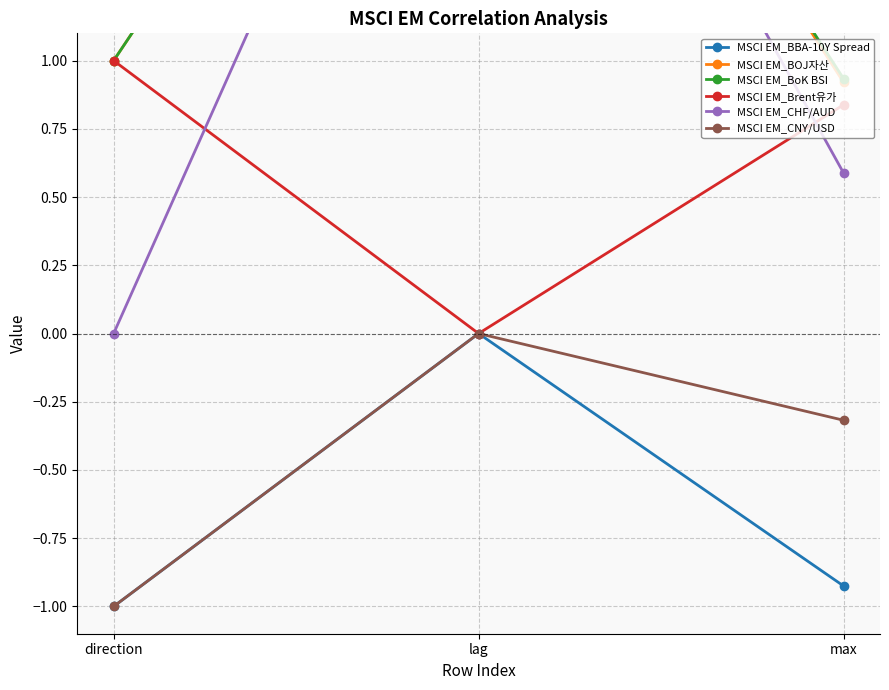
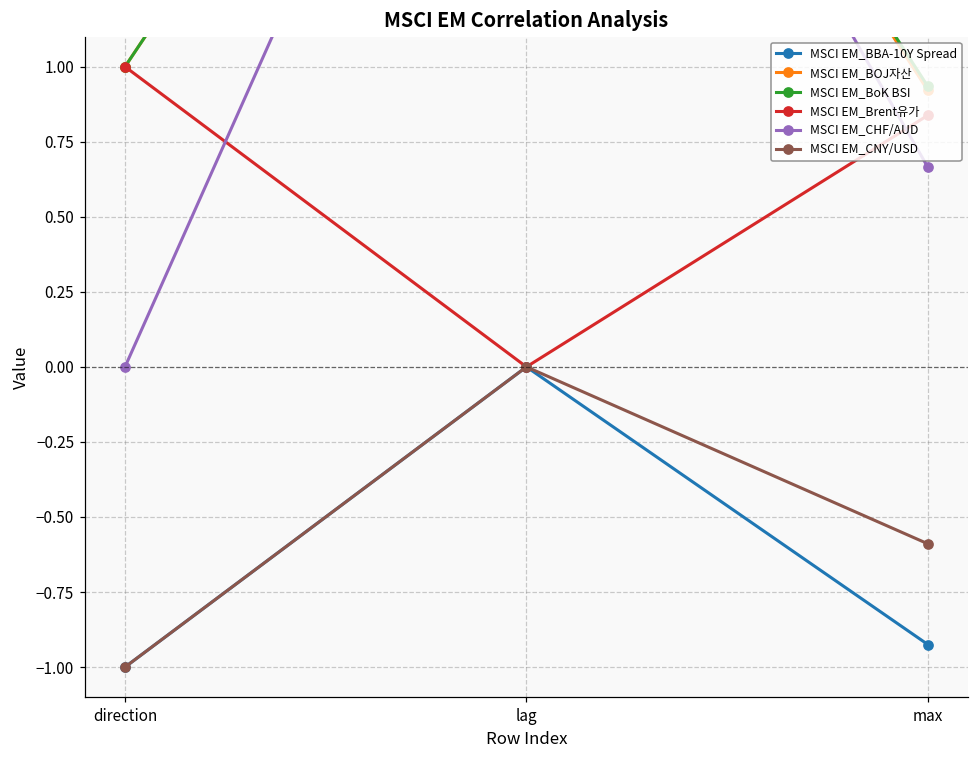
  {
    "MSCI EM_BBA-10Y Spread": {
      "max": -0.92
    },
    "MSCI EM_CHF/AUD": {
      "direction": 0.00,
-     "max": 0.59
+     "max": 0.66
    },
    "MSCI EM_CNY/USD": {
-     "max": -0.32
+     "max": -0.59
    }
  }
